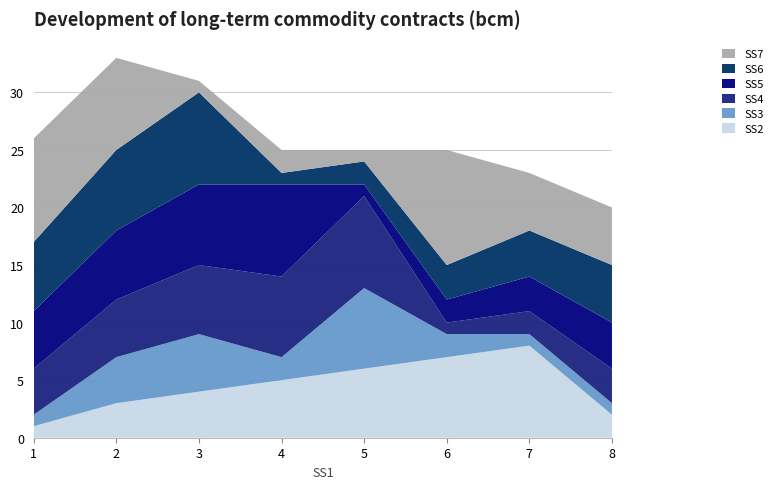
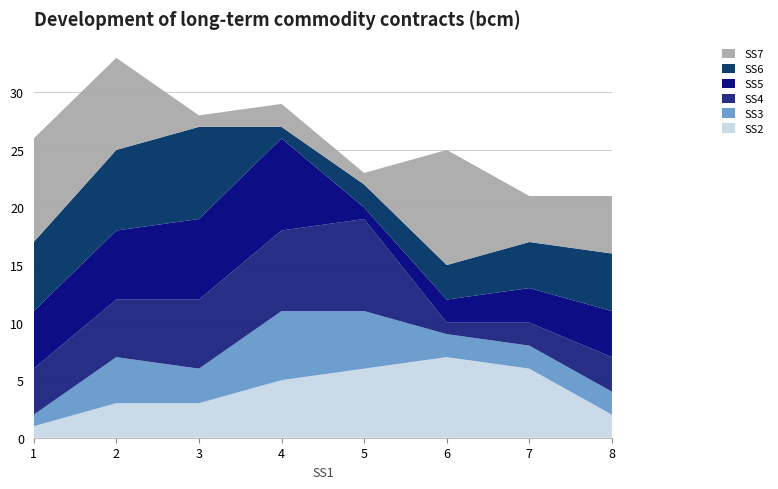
  {
    "SS2": {
      "1": 1,
      "2": 3,
-     "3": 4,
+     "3": 3,
      "4": 5,
      "5": 6,
      "6": 7,
-     "7": 8,
+     "7": 6,
      "8": 2
    },
    "SS3": {
      "1": 1,
      "2": 4,
-     "3": 5,
-     "4": 2,
-     "5": 7,
+     "3": 3,
+     "4": 6,
+     "5": 5,
      "6": 2,
-     "7": 1,
-     "8": 1
+     "7": 2,
+     "8": 2
    },
    "SS7": {
      "1": 9,
      "2": 8,
      "3": 1,
      "4": 2,
      "5": 1,
      "6": 10,
-     "7": 5,
+     "7": 4,
      "8": 5
    }
  }
